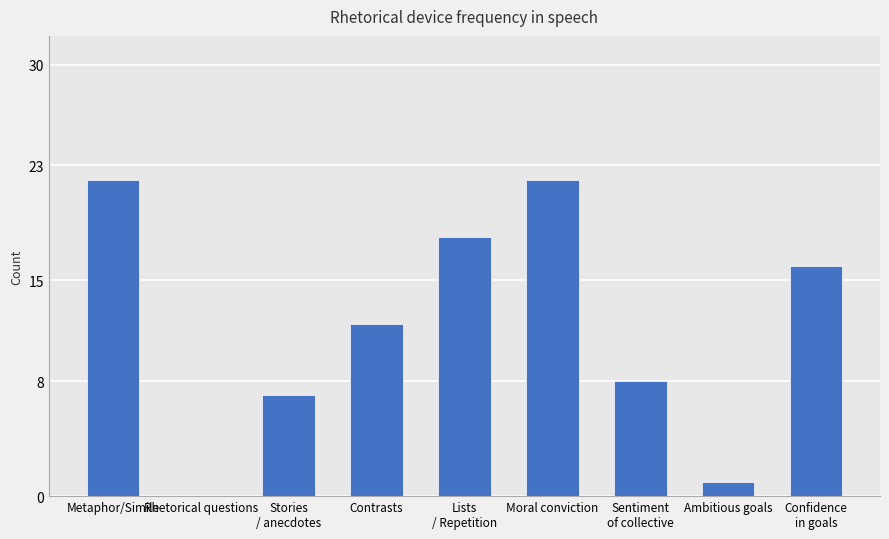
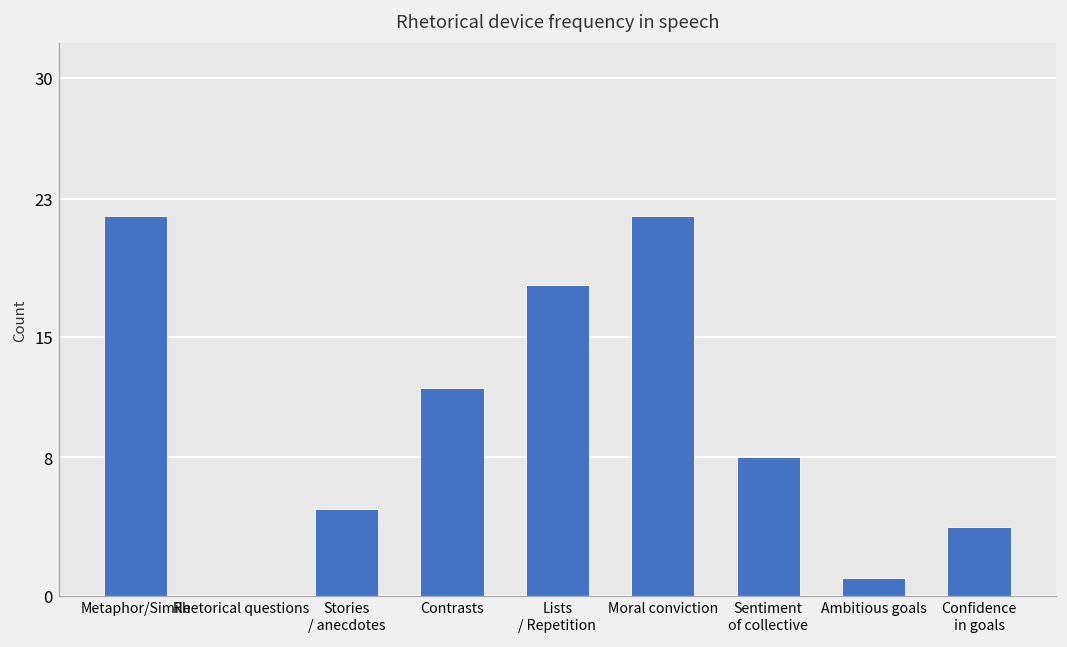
  {
    "Rhetorical questions": 0,
-   "Stories / anecdotes": 7,
+   "Stories / anecdotes": 5,
    "Contrasts": 12,
    "Lists / Repetition": 18,
    "Moral conviction": 22,
    "Sentiment of collective": 8,
    "Ambitious goals": 1,
-   "Confidence in goals": 16
+   "Confidence in goals": 4
  }
